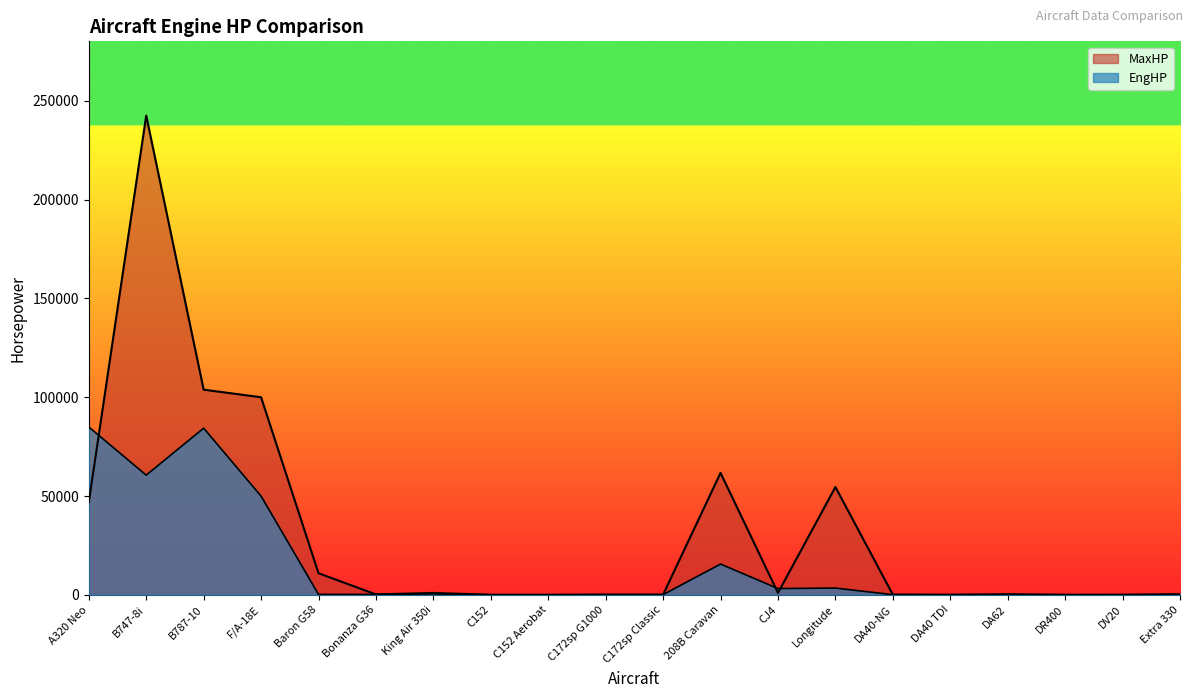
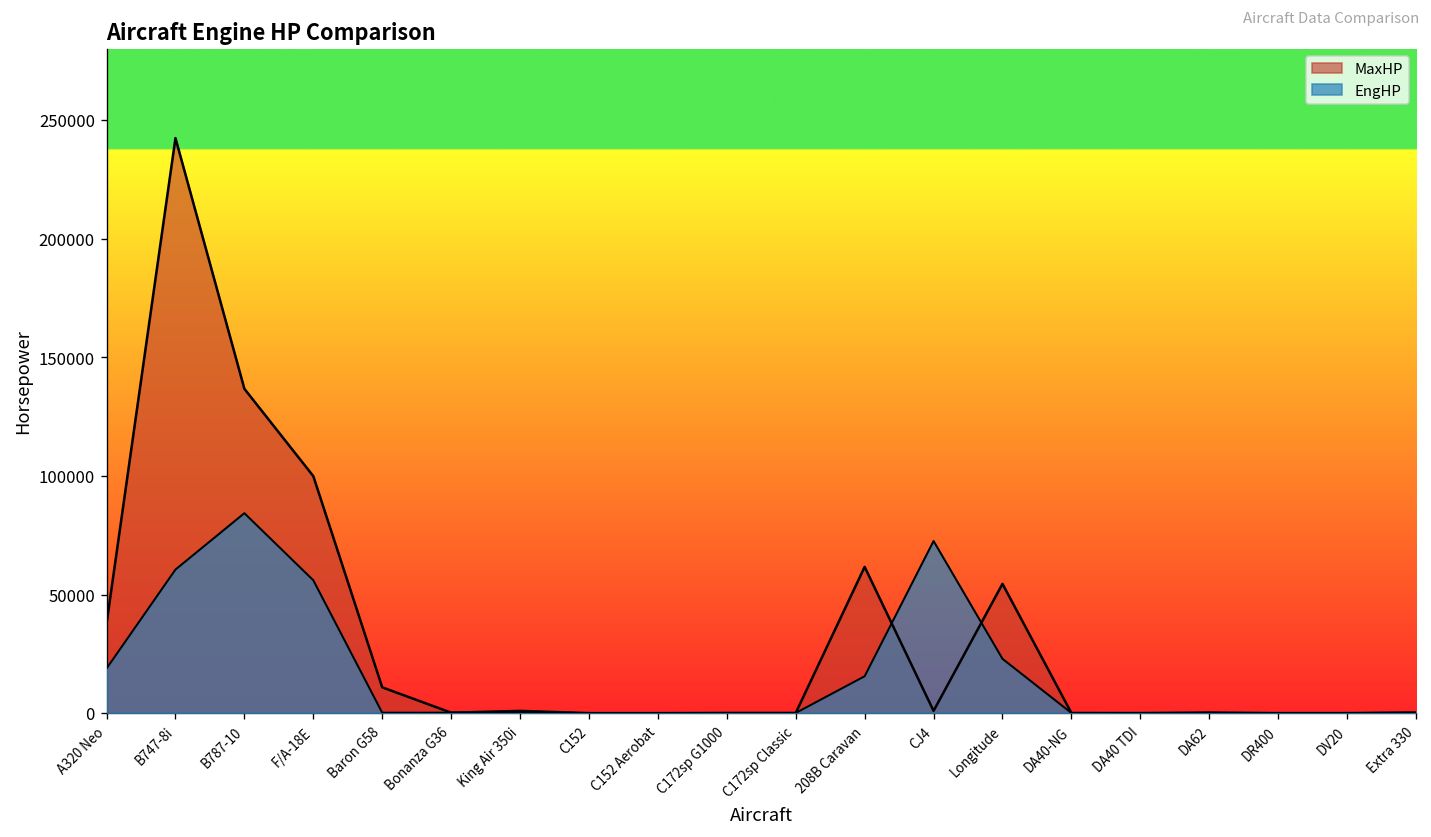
  {
    "MaxHP": {
-     "A320 Neo": 47000,
+     "A320 Neo": 38000,
      "B747-8i": 242000,
-     "B787-10": 104000,
+     "B787-10": 137000,
      "F/A-18E": 100000,
      "Baron G58": 11000,
      "208B Caravan": 62000,
      "CJ4": 1000,
      "Longitude": 55000
    },
    "EngHP": {
-     "A320 Neo": 85000,
+     "A320 Neo": 19000,
      "B747-8i": 61000,
      "B787-10": 84000,
-     "F/A-18E": 50000,
+     "F/A-18E": 56000,
      "Baron G58": 0,
      "208B Caravan": 16000,
-     "CJ4": 3000,
-     "Longitude": 4000
+     "CJ4": 73000,
+     "Longitude": 23000
    }
  }
